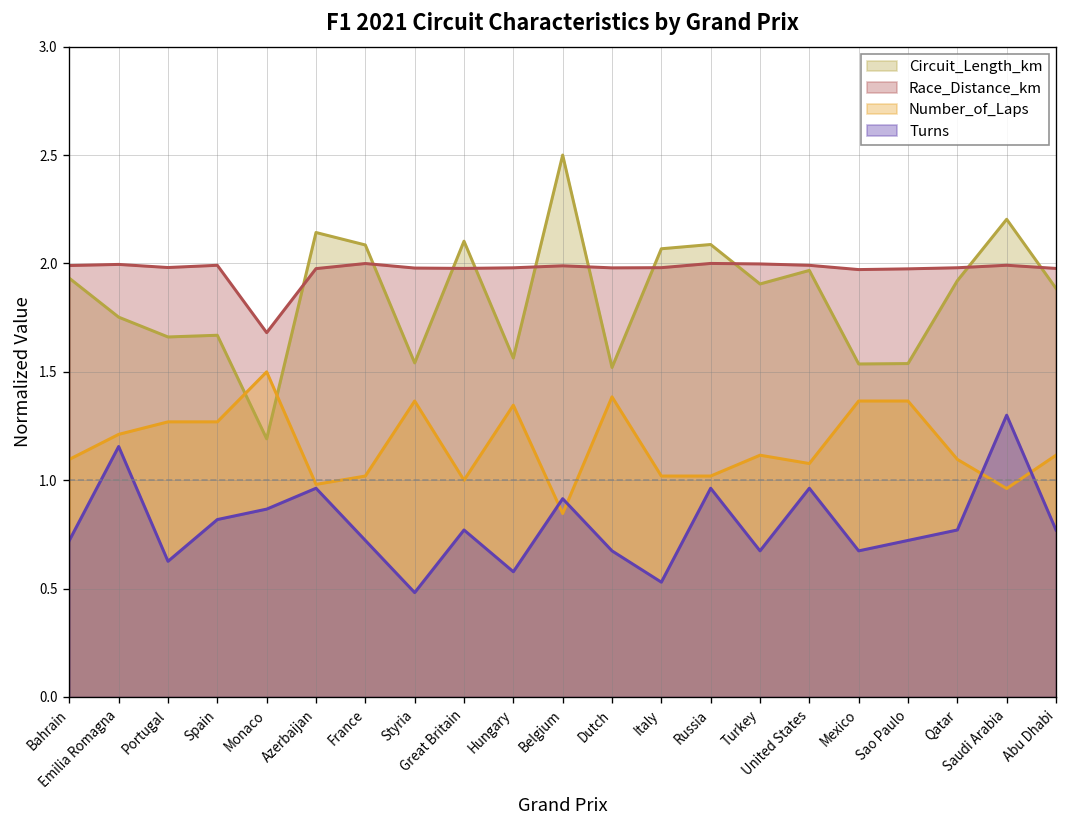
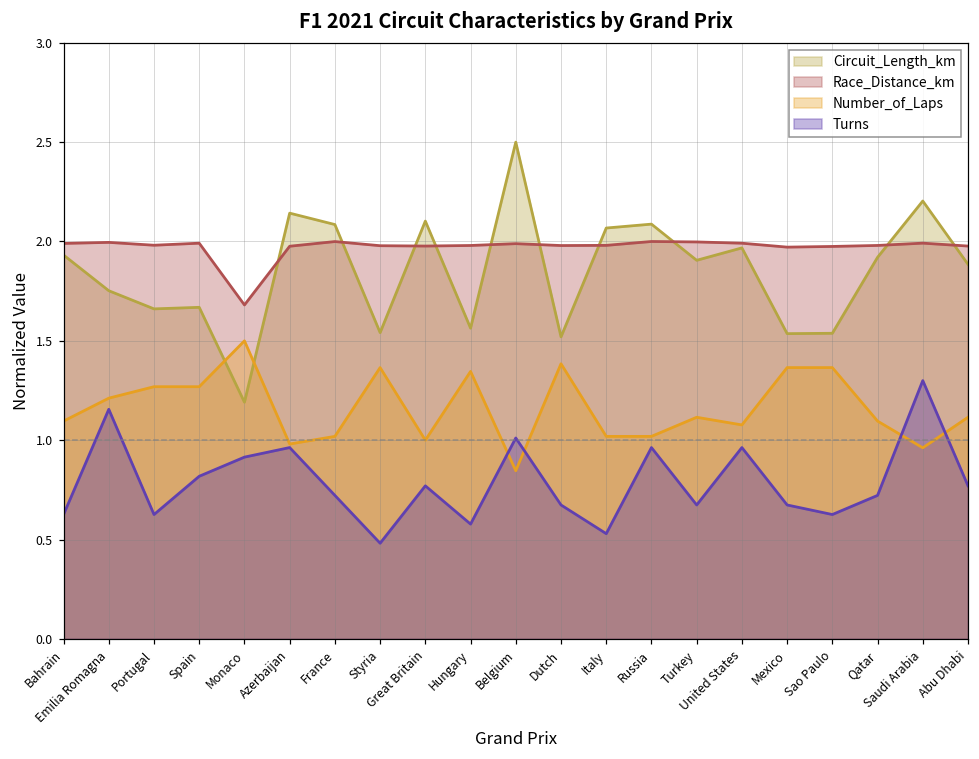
  {
    "Turns": {
-     "Bahrain": 0.72,
+     "Bahrain": 0.63,
      "Emilia Romagna": 1.16,
      "Portugal": 0.63,
      "Spain": 0.82,
-     "Monaco": 0.87,
+     "Monaco": 0.91,
      "Azerbaijan": 0.96,
      "France": 0.72,
      "Styria": 0.48,
      "Great Britain": 0.77,
      "Hungary": 0.58,
-     "Belgium": 0.91,
+     "Belgium": 1.01,
      "Dutch": 0.67,
      "Italy": 0.53,
      "Russia": 0.96,
      "Turkey": 0.67,
      "United States": 0.96,
      "Mexico": 0.67,
-     "Sao Paulo": 0.72,
-     "Qatar": 0.77,
+     "Sao Paulo": 0.63,
+     "Qatar": 0.72,
      "Saudi Arabia": 1.30,
      "Abu Dhabi": 0.77
    }
  }
